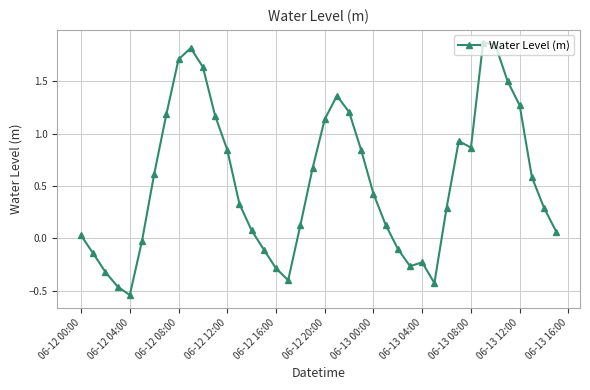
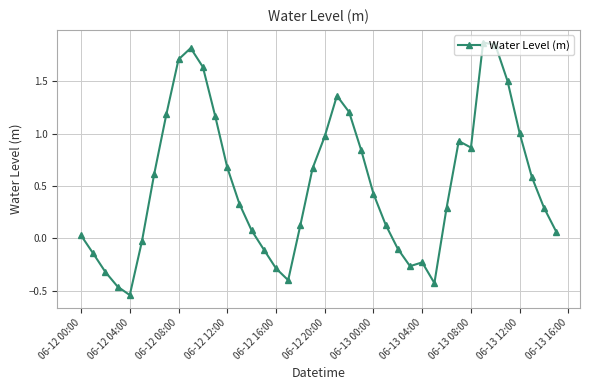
  {
    "06-12 00:00": 0.03,
    "06-12 04:00": -0.54,
    "06-12 08:00": 1.71,
-   "06-12 12:00": 0.84,
+   "06-12 12:00": 0.68,
    "06-12 16:00": -0.29,
-   "06-12 20:00": 1.14,
+   "06-12 20:00": 0.97,
    "06-13 00:00": 0.43,
    "06-13 04:00": -0.23,
    "06-13 08:00": 0.87,
-   "06-13 12:00": 1.27
+   "06-13 12:00": 1.00
  }
